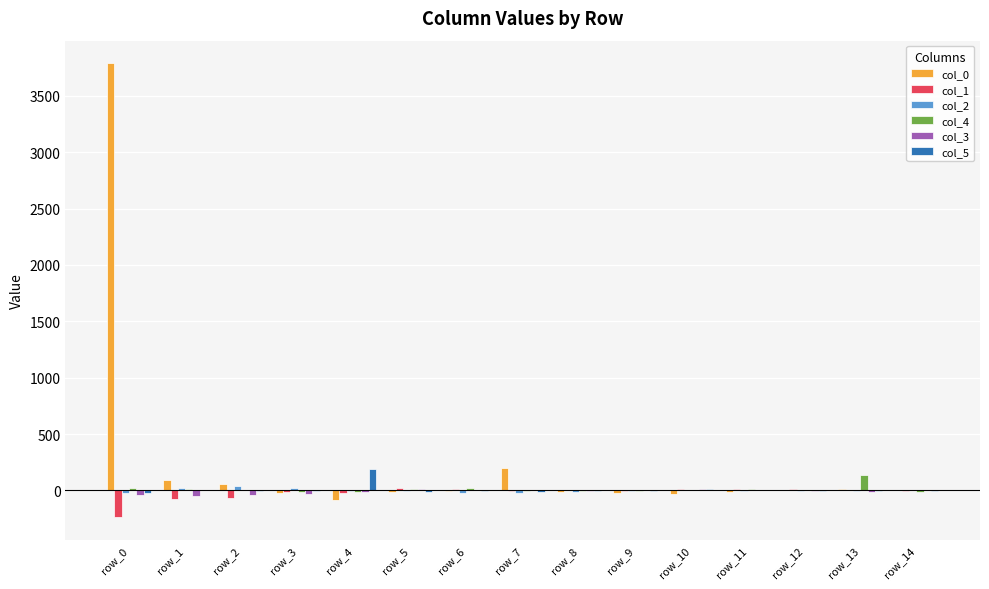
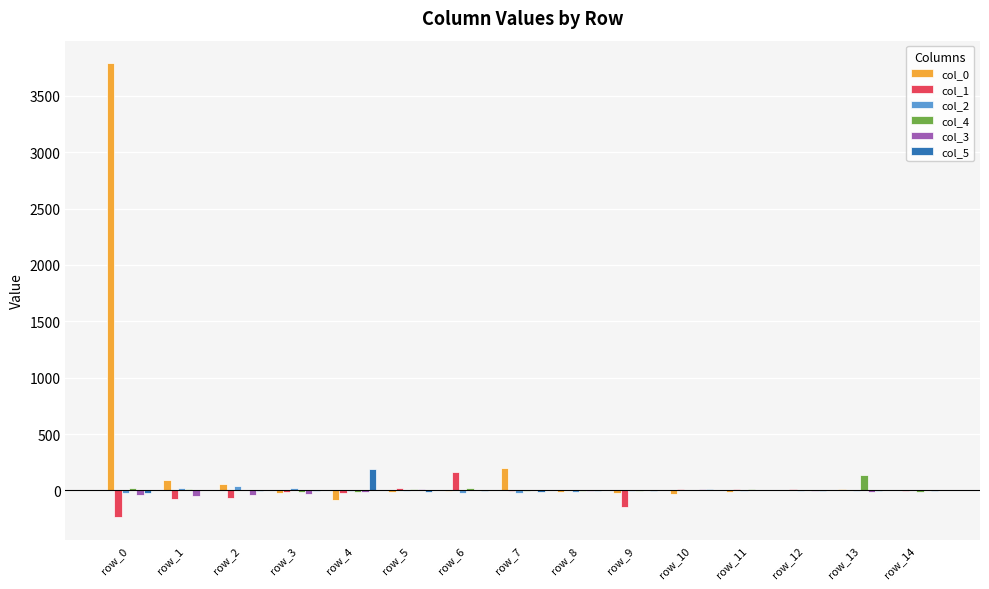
  {
    "col_0": {
      "row_0": 3790,
      "row_1": 100,
      "row_2": 60,
      "row_4": -80,
      "row_7": 200,
      "row_9": -20,
      "row_10": -30
    },
    "col_1": {
      "row_0": -240,
      "row_1": -80,
      "row_2": -60,
      "row_5": 30,
-     "row_6": 20,
-     "row_9": 0,
+     "row_6": 170,
+     "row_9": -140,
      "row_13": 0
    },
    "col_2": {
      "row_2": 40,
      "row_6": -30,
      "row_7": -30
    },
    "col_4": {
      "row_6": 20,
      "row_10": 0,
      "row_13": 130
    },
    "col_3": {
      "row_0": -40,
      "row_1": -50,
      "row_2": -40,
      "row_3": -30
    },
    "col_5": {
      "row_4": 190
    }
  }
